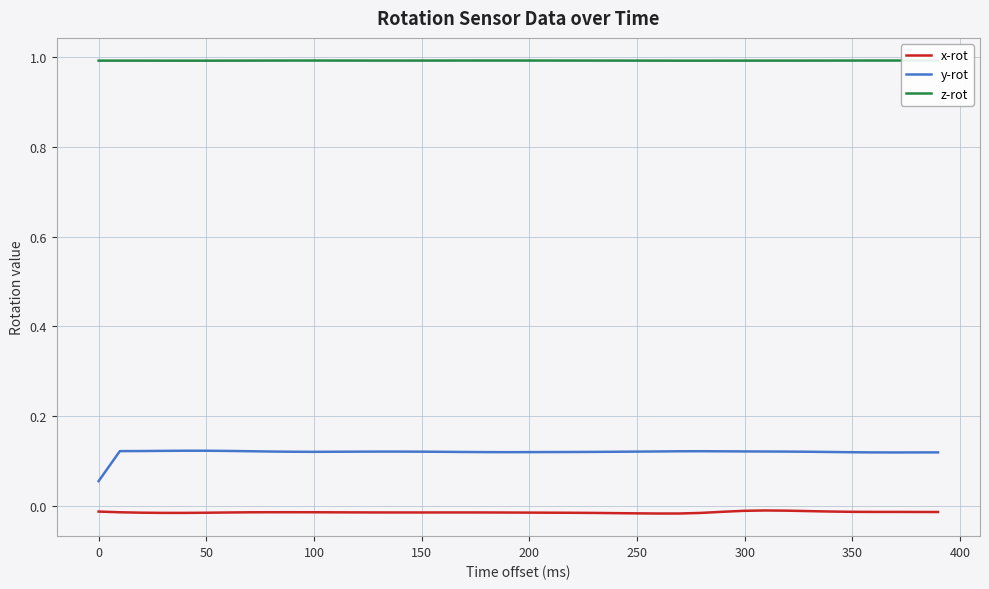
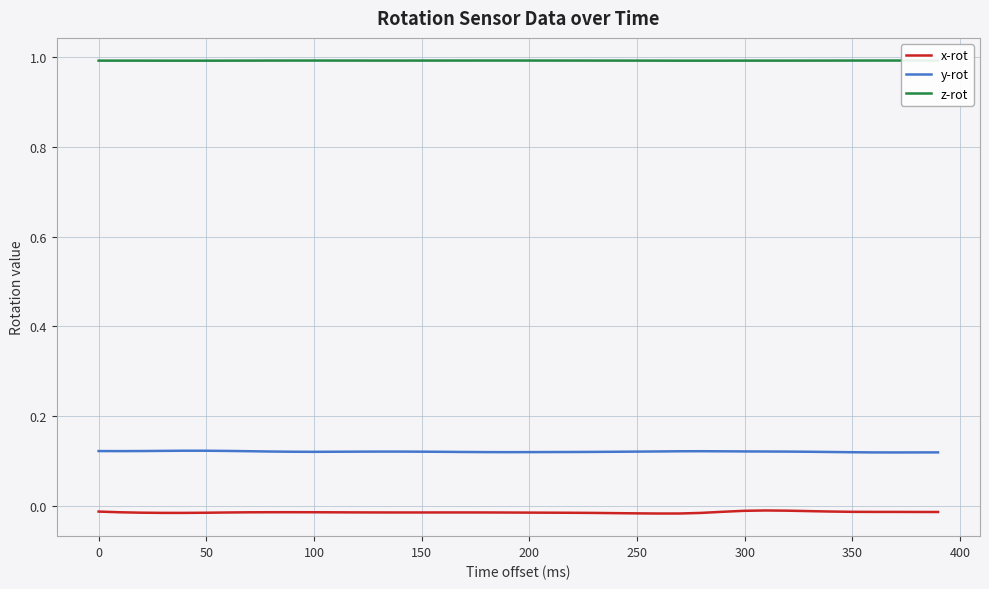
  {
    "x-rot": {
      "0": -0.01
    },
    "y-rot": {
-     "0": 0.06
+     "0": 0.12
    },
    "z-rot": {
      "0": 0.99
    }
  }
